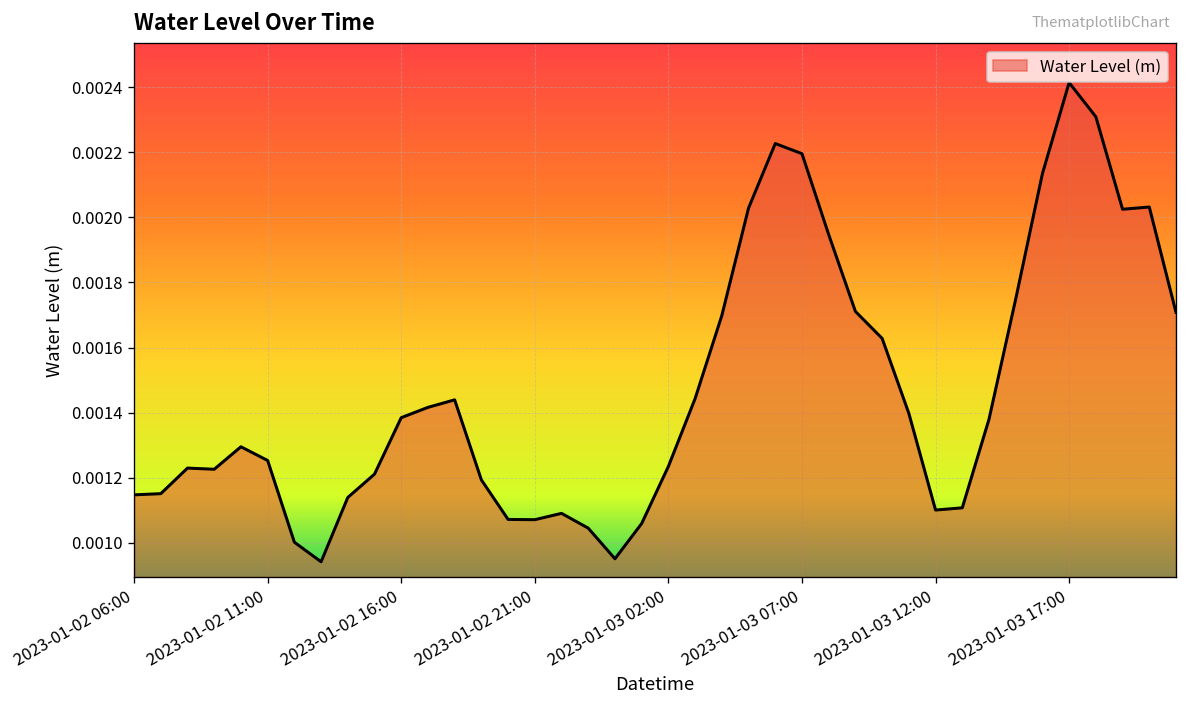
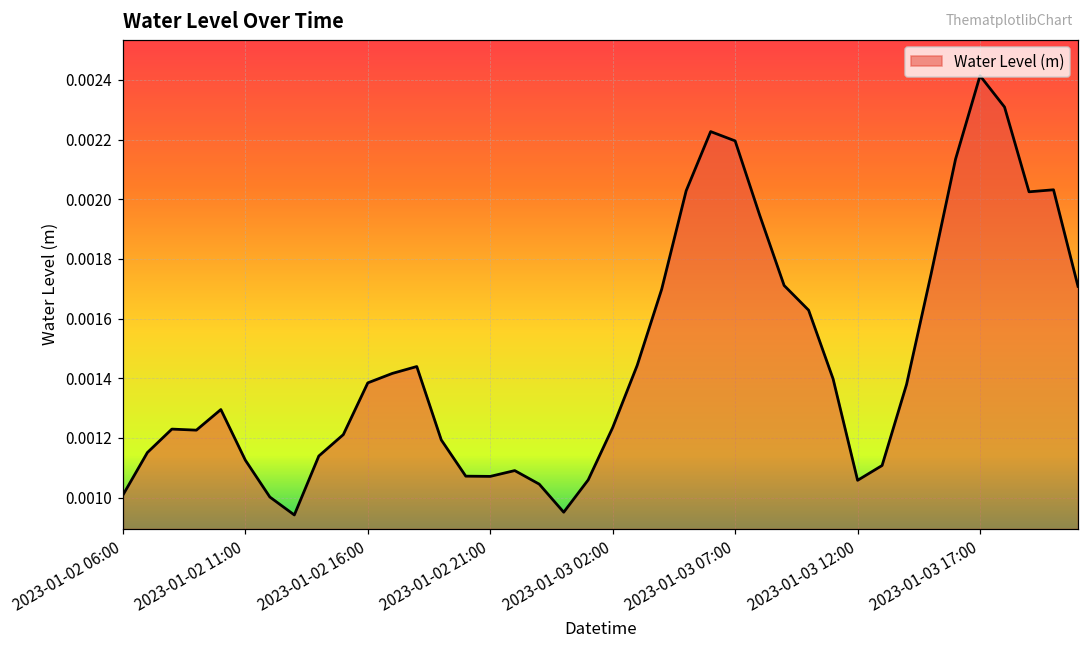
  {
-   "2023-01-02 06:00": 0.00115,
-   "2023-01-02 11:00": 0.00125,
+   "2023-01-02 06:00": 0.00101,
+   "2023-01-02 11:00": 0.00113,
    "2023-01-02 16:00": 0.00138,
    "2023-01-02 21:00": 0.00107,
    "2023-01-03 02:00": 0.00123,
    "2023-01-03 07:00": 0.00220,
-   "2023-01-03 12:00": 0.00110,
+   "2023-01-03 12:00": 0.00106,
    "2023-01-03 17:00": 0.00241
  }
